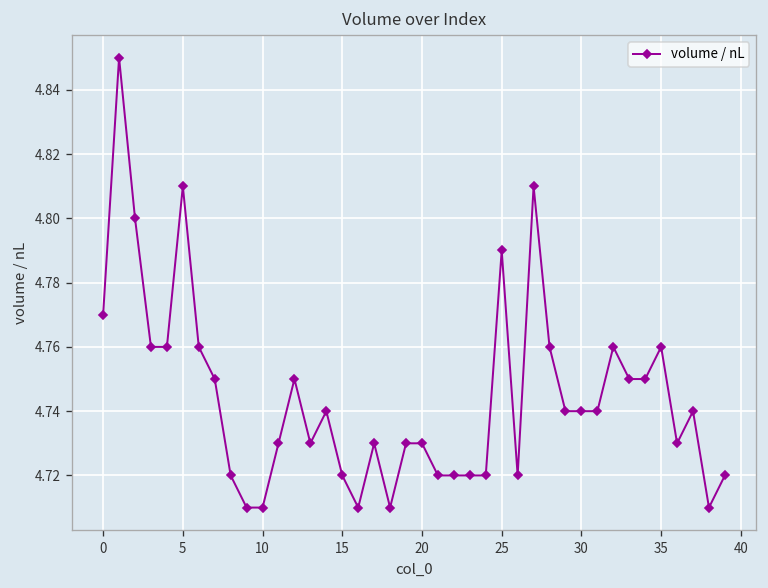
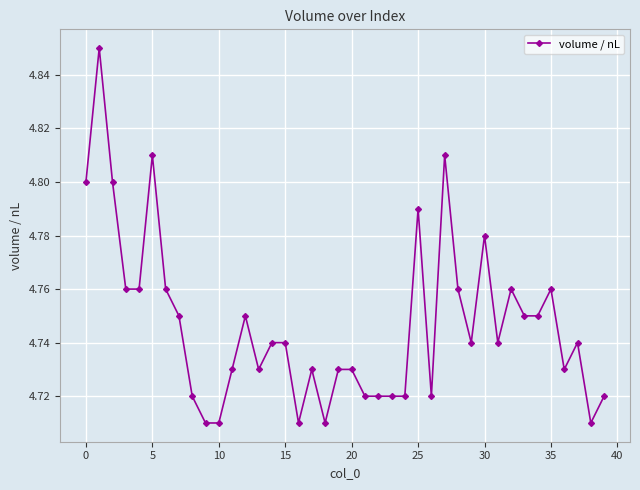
  {
-   "0": 4.77,
+   "0": 4.80,
    "5": 4.81,
    "10": 4.71,
-   "15": 4.72,
+   "15": 4.74,
    "20": 4.73,
    "25": 4.79,
-   "30": 4.74,
+   "30": 4.78,
    "35": 4.76
  }
